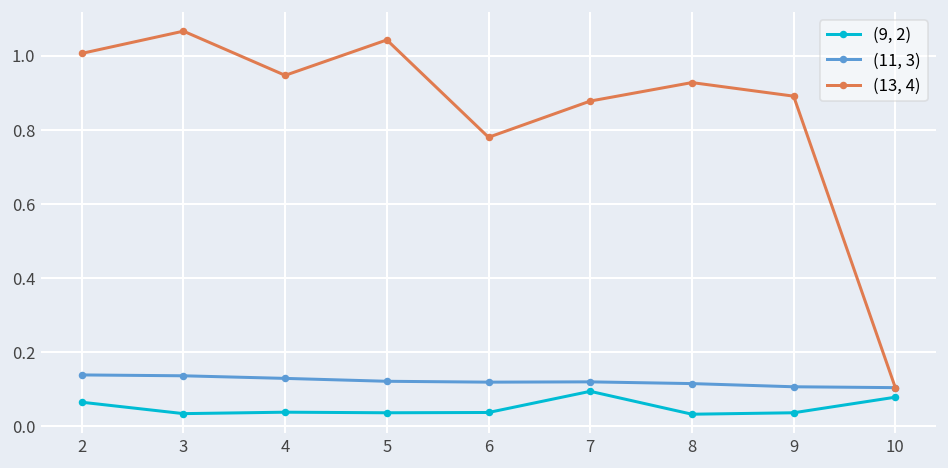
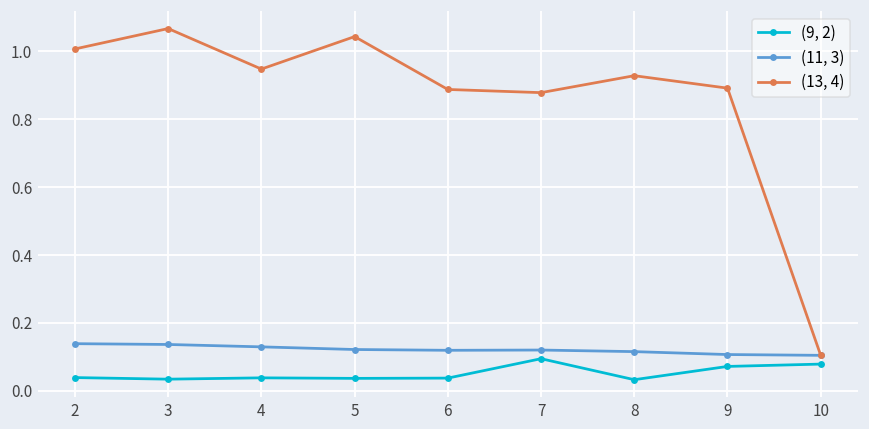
  {
    "(9, 2)": {
-     "2": 0.07,
+     "2": 0.04,
      "3": 0.03,
      "4": 0.04,
      "5": 0.04,
      "6": 0.04,
      "7": 0.09,
      "8": 0.03,
-     "9": 0.04,
+     "9": 0.07,
      "10": 0.08
    },
    "(11, 3)": {
      "2": 0.14,
      "3": 0.14,
      "4": 0.13,
      "5": 0.12,
      "6": 0.12,
      "7": 0.12,
      "8": 0.12,
      "9": 0.11
    },
    "(13, 4)": {
      "2": 1.01,
      "3": 1.07,
      "4": 0.95,
      "5": 1.04,
-     "6": 0.78,
+     "6": 0.89,
      "7": 0.88,
      "8": 0.93,
      "9": 0.89
    }
  }
